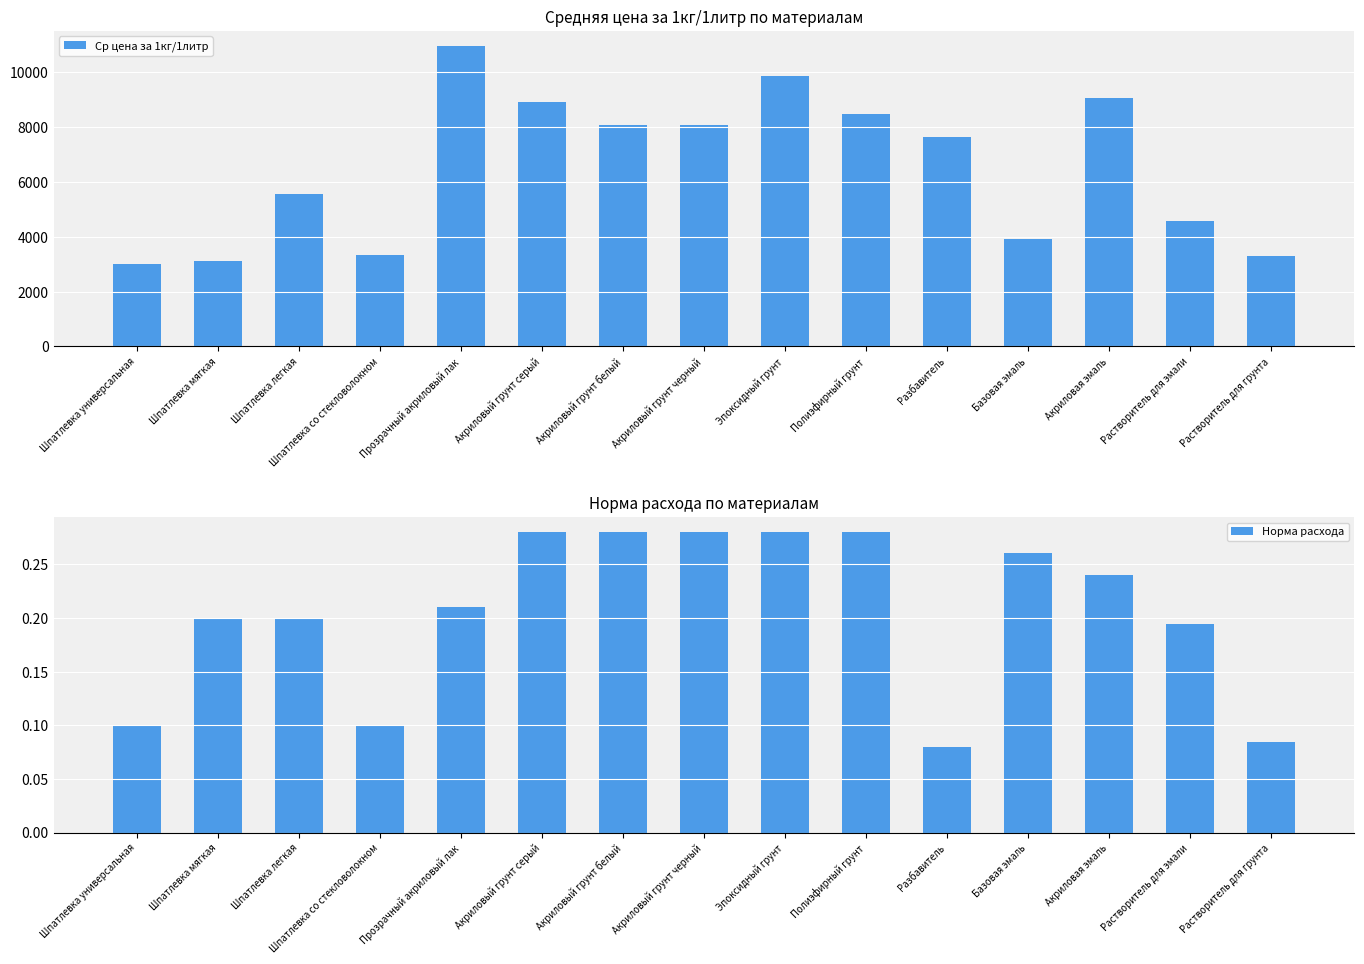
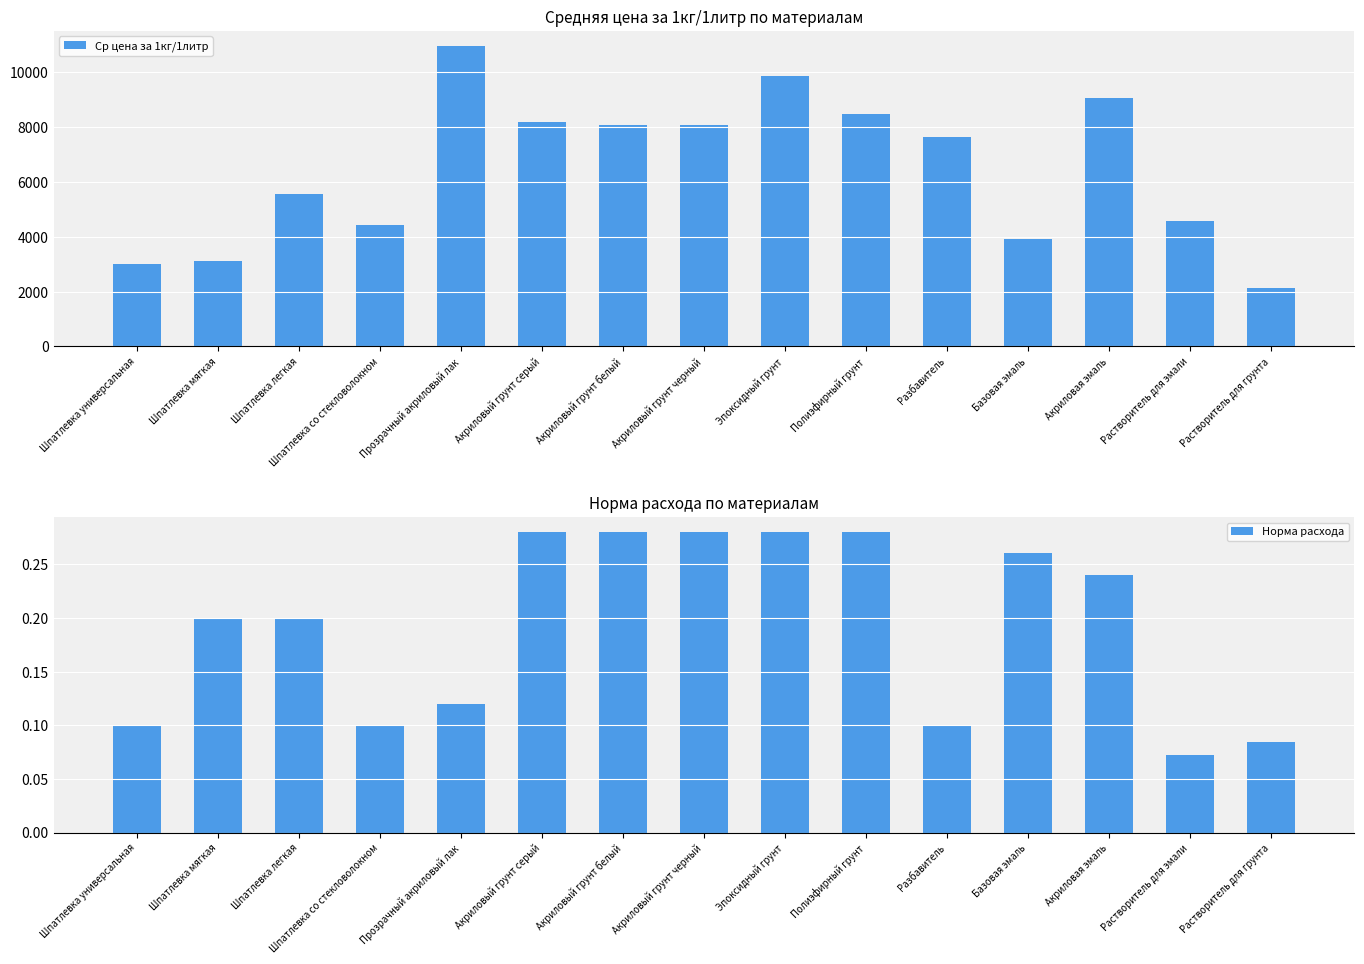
  {
    "Средняя цена за 1кг/1литр по материалам": {
      "Шпатлевка универсальная": 3000,
      "Шпатлевка мягкая": 3100,
      "Шпатлевка легкая": 5600,
-     "Шпатлевка со стекловолокном": 3300,
+     "Шпатлевка со стекловолокном": 4400,
      "Прозрачный акриловый лак": 11000,
-     "Акриловый грунт серый": 8900,
+     "Акриловый грунт серый": 8200,
      "Акриловый грунт белый": 8100,
      "Акриловый грунт черный": 8100,
      "Эпоксидный грунт": 9900,
      "Полиэфирный грунт": 8500,
      "Разбавитель": 7600,
      "Базовая эмаль": 3900,
      "Акриловая эмаль": 9100,
      "Растворитель для эмали": 4600,
-     "Растворитель для грунта": 3300
+     "Растворитель для грунта": 2100
    },
    "Норма расхода по материалам": {
      "Шпатлевка универсальная": 0.100,
      "Шпатлевка мягкая": 0.200,
      "Шпатлевка легкая": 0.200,
      "Шпатлевка со стекловолокном": 0.100,
-     "Прозрачный акриловый лак": 0.21,
+     "Прозрачный акриловый лак": 0.12,
      "Акриловый грунт серый": 0.280,
      "Акриловый грунт белый": 0.280,
      "Акриловый грунт черный": 0.280,
      "Эпоксидный грунт": 0.280,
      "Полиэфирный грунт": 0.280,
-     "Разбавитель": 0.08,
+     "Разбавитель": 0.10,
      "Базовая эмаль": 0.260,
      "Акриловая эмаль": 0.240,
-     "Растворитель для эмали": 0.194,
+     "Растворитель для эмали": 0.072,
      "Растворитель для грунта": 0.084
    }
  }
